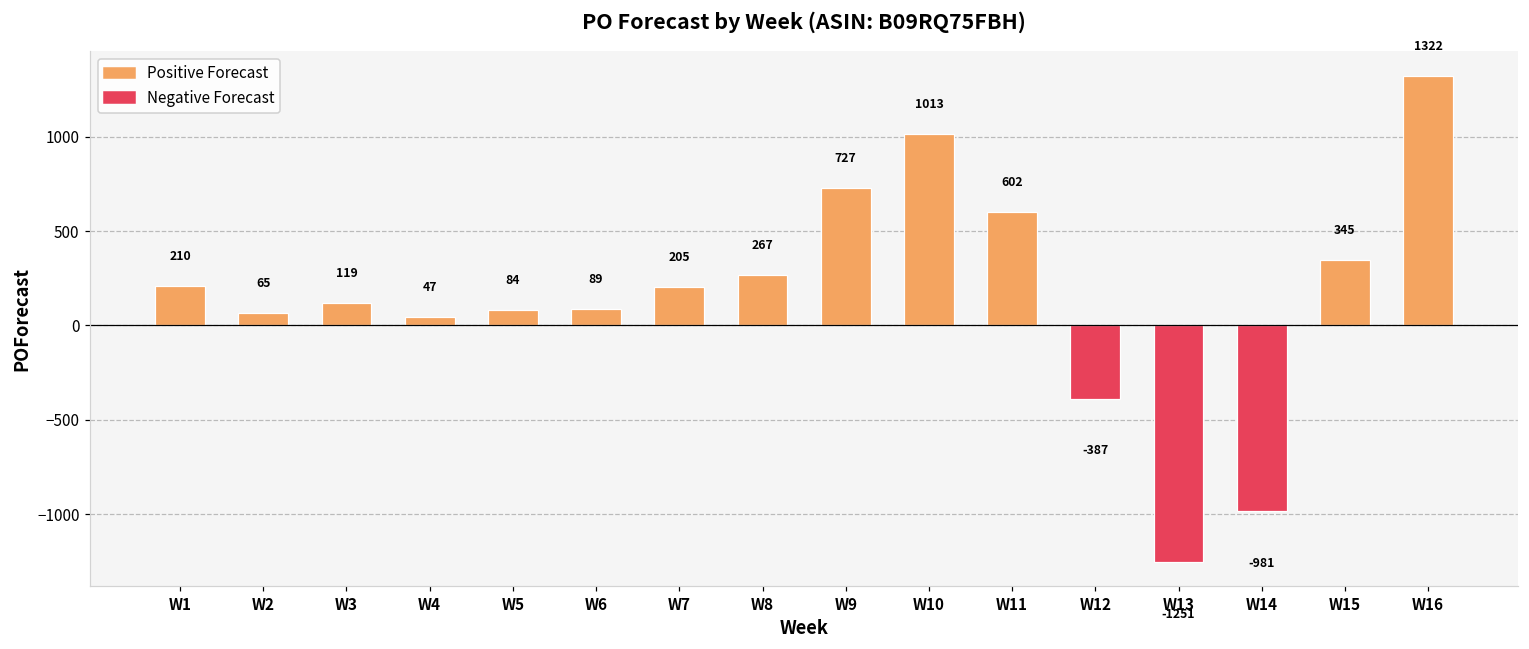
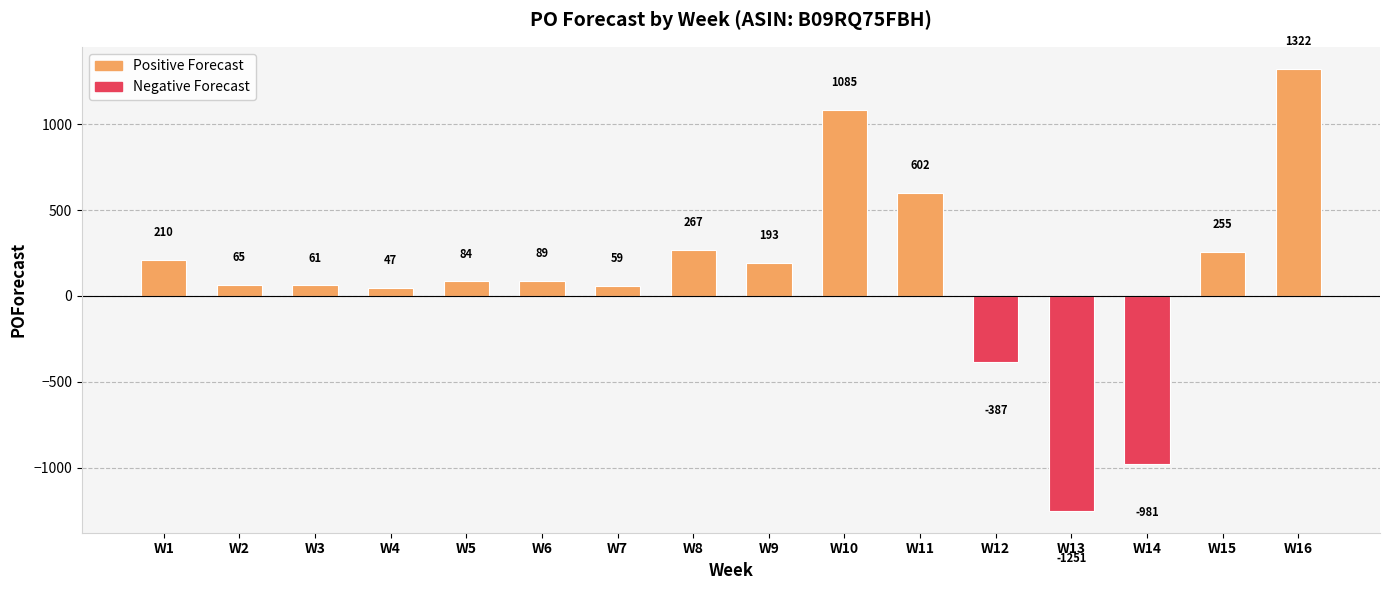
  {
    "W1": 210,
    "W2": 65,
-   "W3": 119,
+   "W3": 61,
    "W4": 47,
    "W5": 84,
    "W6": 89,
-   "W7": 205,
+   "W7": 59,
    "W8": 267,
-   "W9": 727,
-   "W10": 1013,
+   "W9": 193,
+   "W10": 1085,
    "W11": 602,
-   "W15": 345,
+   "W15": 255,
    "W16": 1322
  }
